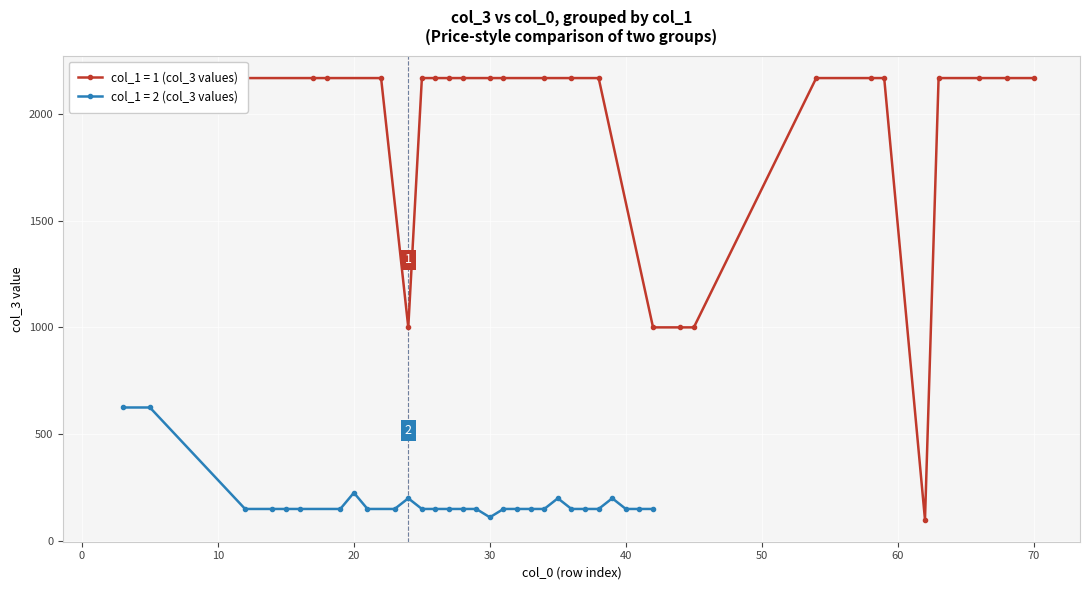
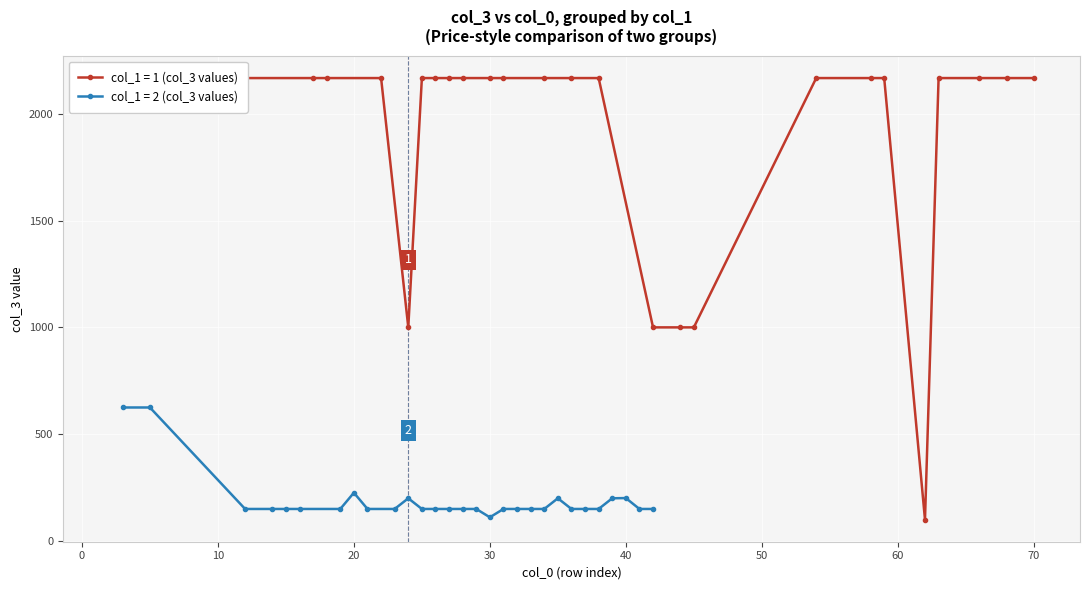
  {
    "col_1 = 1 (col_3 values)": {
      "30": 2170,
      "70": 2170
    },
    "col_1 = 2 (col_3 values)": {
      "20": 230,
      "30": 110,
-     "40": 150
+     "40": 200
    }
  }
